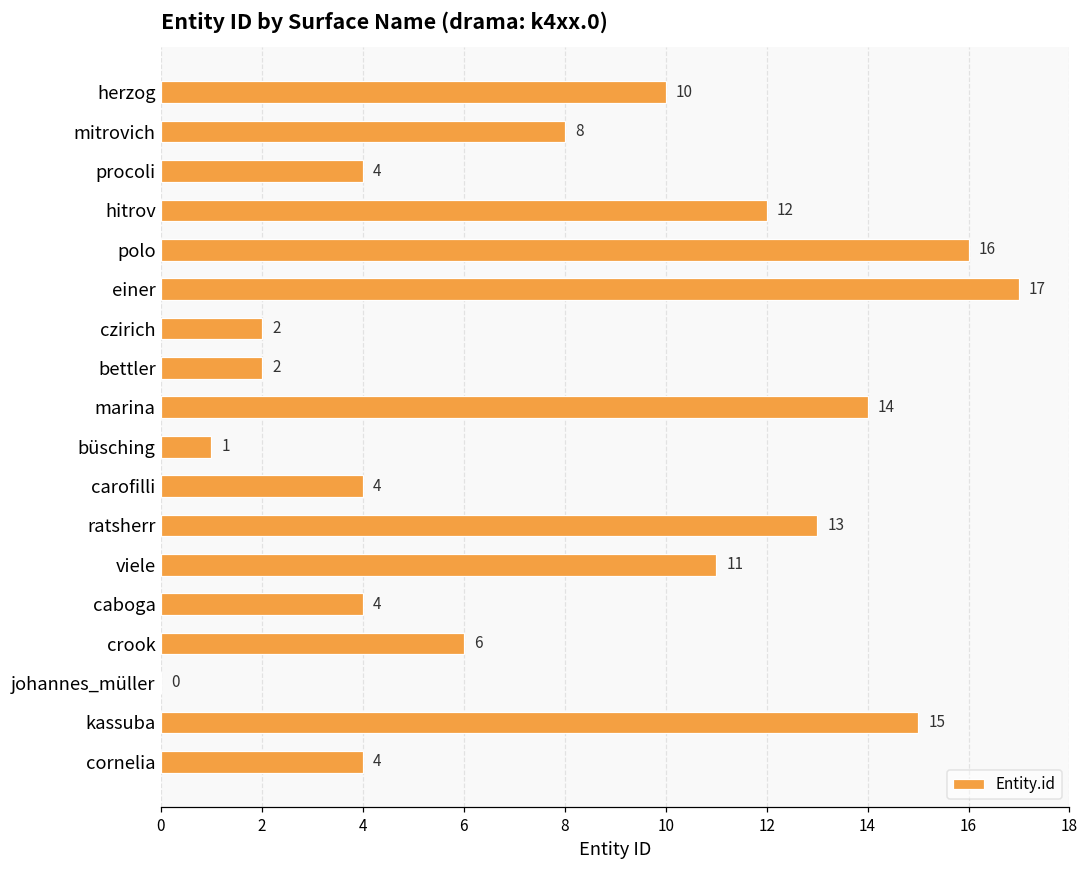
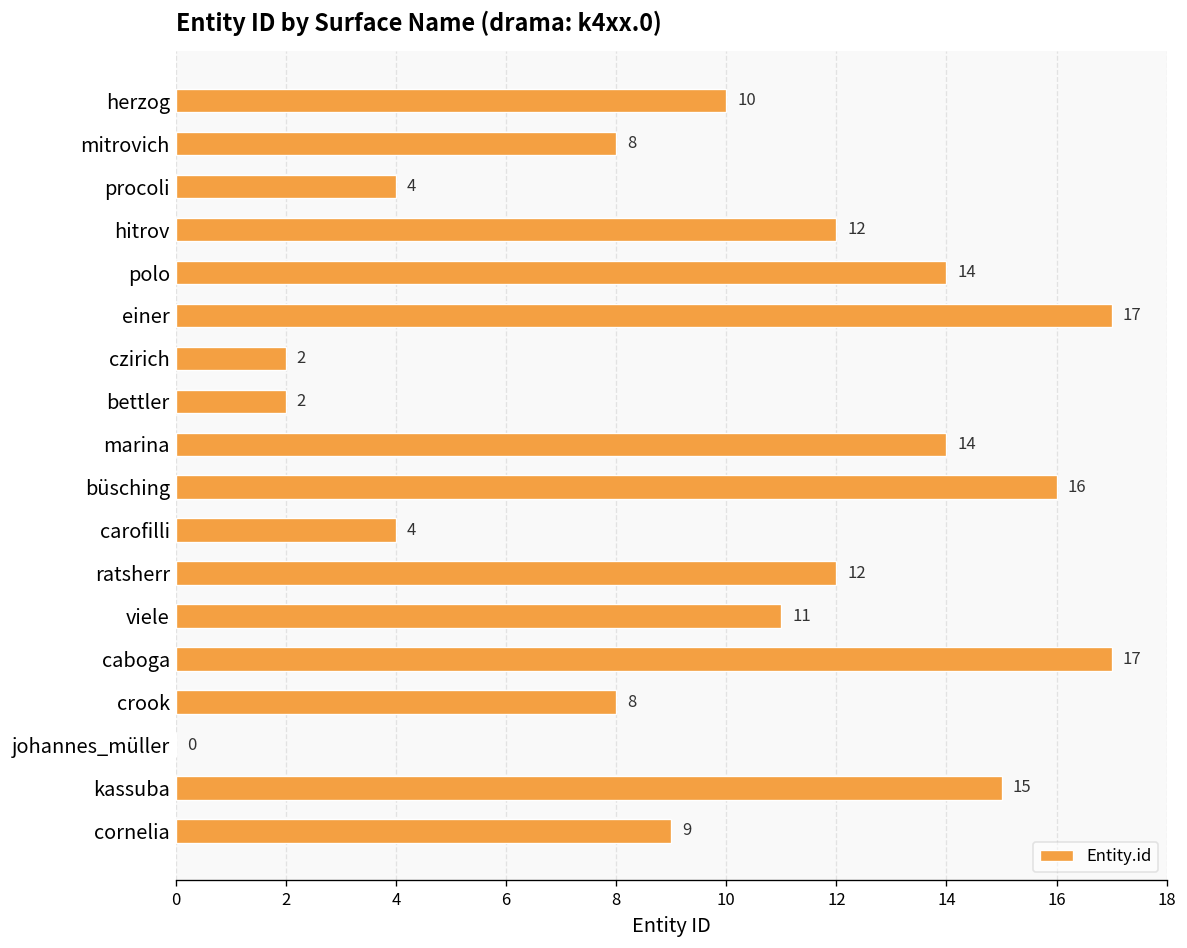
  {
    "herzog": 10,
    "mitrovich": 8,
    "procoli": 4,
    "hitrov": 12,
-   "polo": 16,
+   "polo": 14,
    "einer": 17,
    "czirich": 2,
    "bettler": 2,
    "marina": 14,
-   "büsching": 1,
+   "büsching": 16,
    "carofilli": 4,
-   "ratsherr": 13,
+   "ratsherr": 12,
    "viele": 11,
-   "caboga": 4,
-   "crook": 6,
+   "caboga": 17,
+   "crook": 8,
    "johannes_müller": 0,
    "kassuba": 15,
-   "cornelia": 4
+   "cornelia": 9
  }
